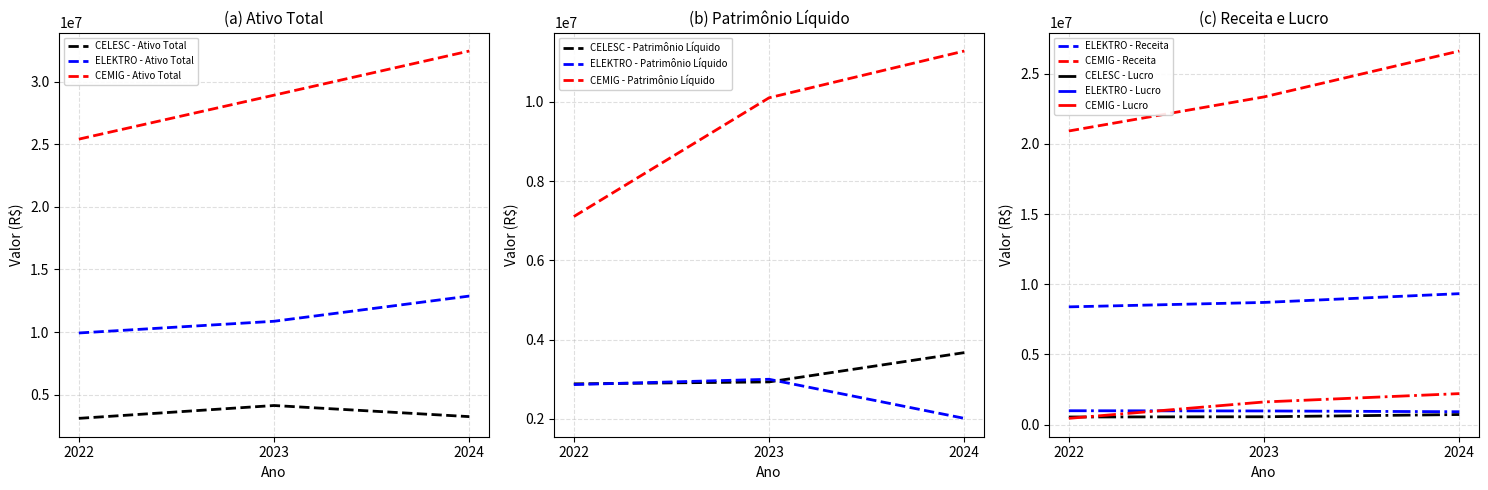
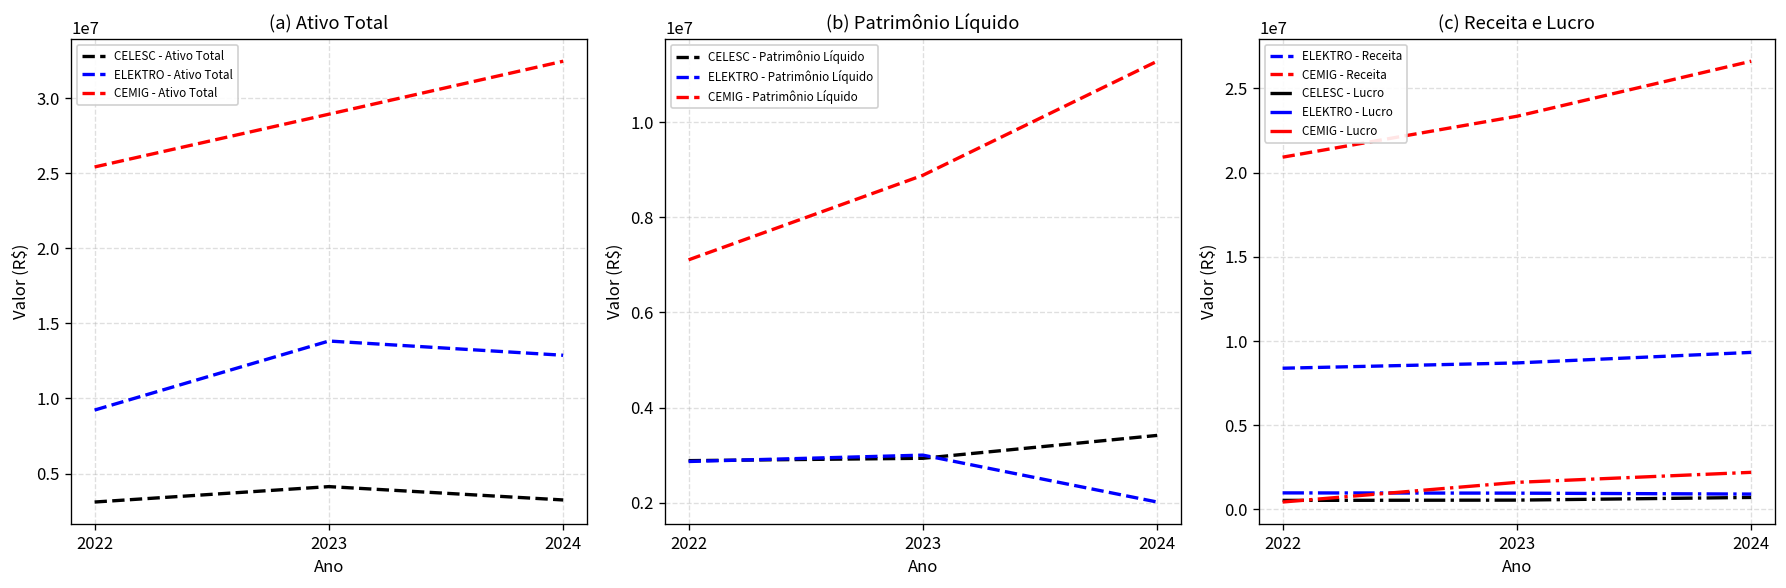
  {
    "(a) Ativo Total": {
      "CELESC - Ativo Total": {
        "2022": 3100000,
        "2023": 4100000,
        "2024": 3200000
      },
      "ELEKTRO - Ativo Total": {
-       "2022": 9900000,
-       "2023": 10900000,
+       "2022": 9200000,
+       "2023": 13800000,
        "2024": 12900000
      },
      "CEMIG - Ativo Total": {
        "2022": 25400000,
        "2023": 28900000,
        "2024": 32500000
      }
    },
    "(b) Patrimônio Líquido": {
      "CELESC - Patrimônio Líquido": {
        "2023": 2900000,
-       "2024": 3700000
+       "2024": 3400000
      },
      "ELEKTRO - Patrimônio Líquido": {
        "2023": 3000000,
        "2024": 2000000
      },
      "CEMIG - Patrimônio Líquido": {
        "2022": 7100000,
-       "2023": 10100000,
+       "2023": 8900000,
        "2024": 11300000
      }
    },
    "(c) Receita e Lucro": {
      "CELESC - Lucro": {
        "2023": 600000,
        "2024": 700000
      }
    }
  }
